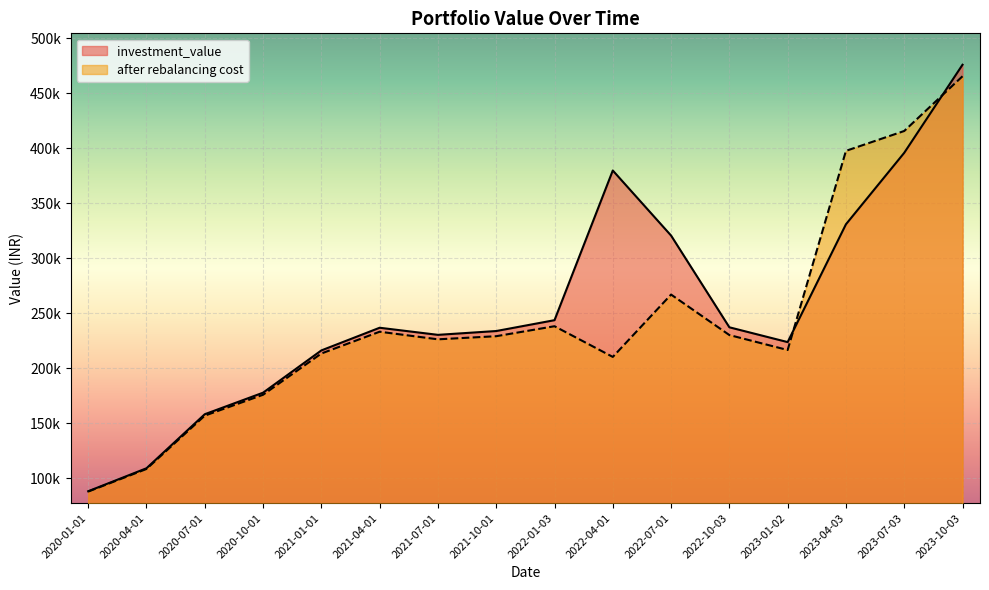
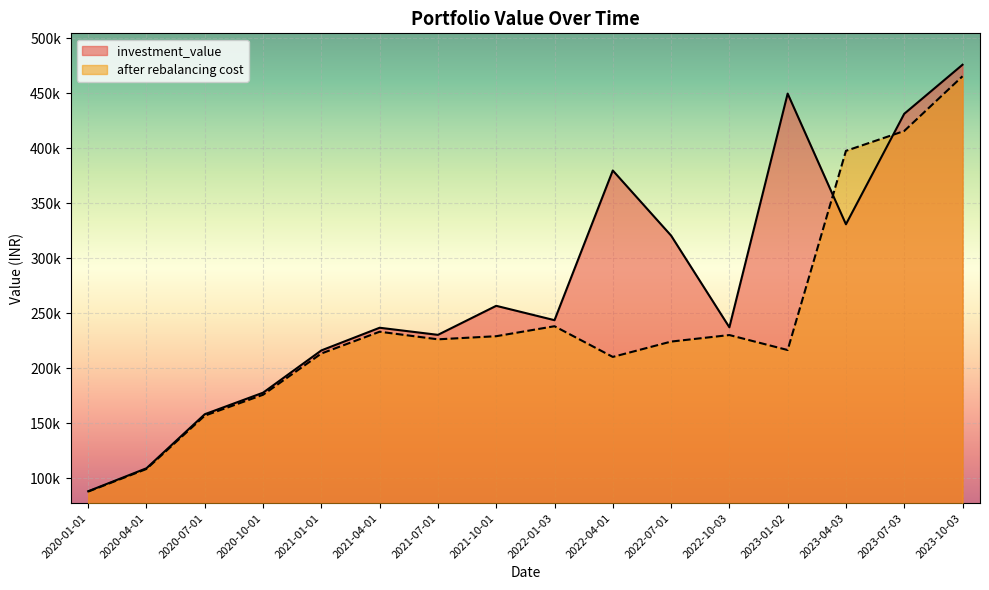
  {
    "investment_value": {
      "2021-01-01": 216000,
      "2021-04-01": 237000,
      "2021-07-01": 230000,
-     "2021-10-01": 234000,
+     "2021-10-01": 257000,
      "2022-01-03": 244000,
      "2022-04-01": 380000,
      "2022-07-01": 321000,
      "2022-10-03": 237000,
-     "2023-01-02": 224000,
+     "2023-01-02": 450000,
      "2023-04-03": 331000,
-     "2023-07-03": 396000,
+     "2023-07-03": 431000,
      "2023-10-03": 476000
    },
    "after rebalancing cost": {
      "2021-01-01": 213000,
      "2021-04-01": 233000,
      "2021-07-01": 226000,
      "2021-10-01": 229000,
      "2022-01-03": 238000,
      "2022-04-01": 210000,
-     "2022-07-01": 267000,
+     "2022-07-01": 224000,
      "2022-10-03": 230000,
      "2023-01-02": 216000,
      "2023-04-03": 398000,
      "2023-07-03": 416000,
      "2023-10-03": 465000
    }
  }
